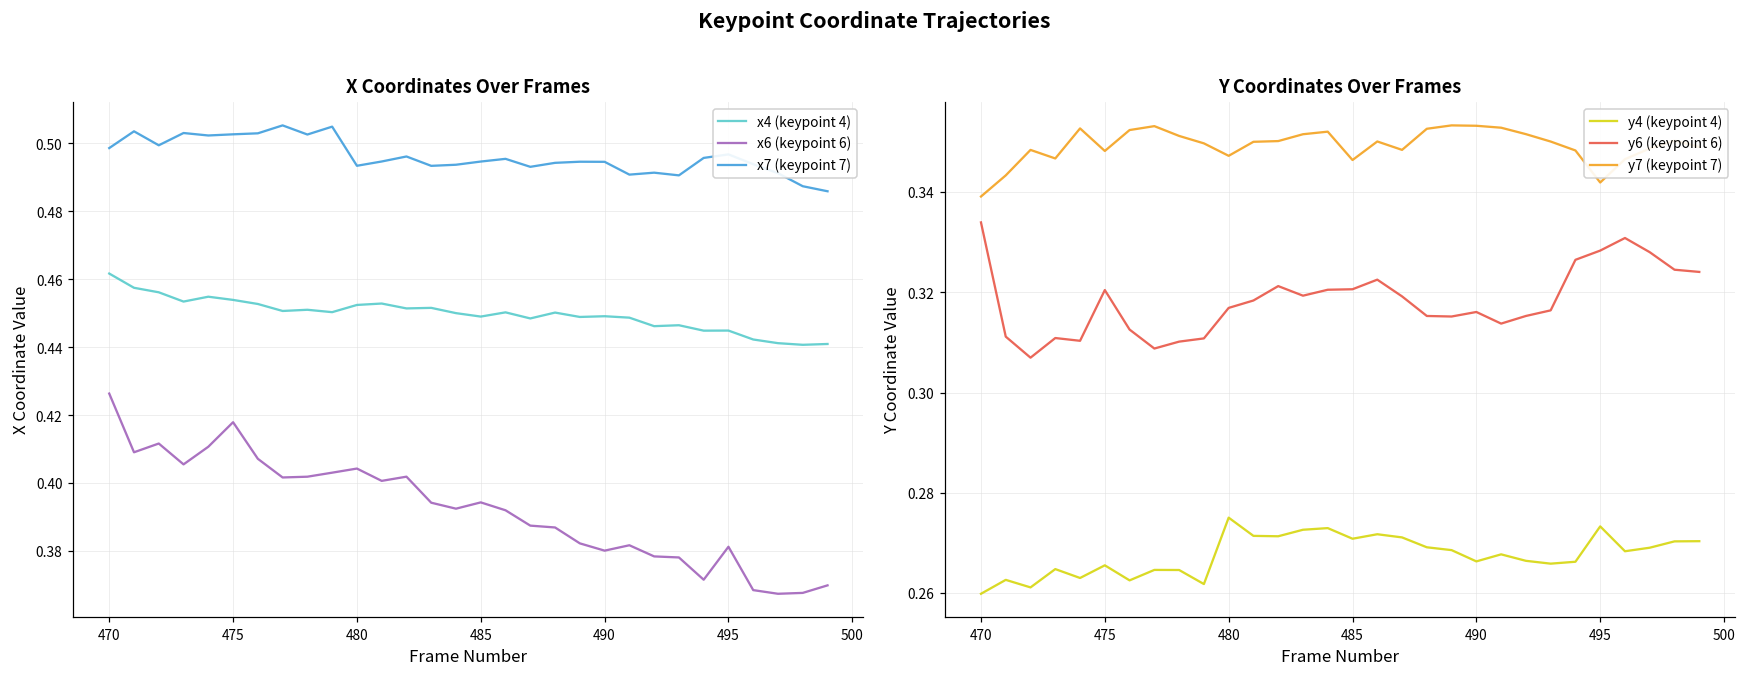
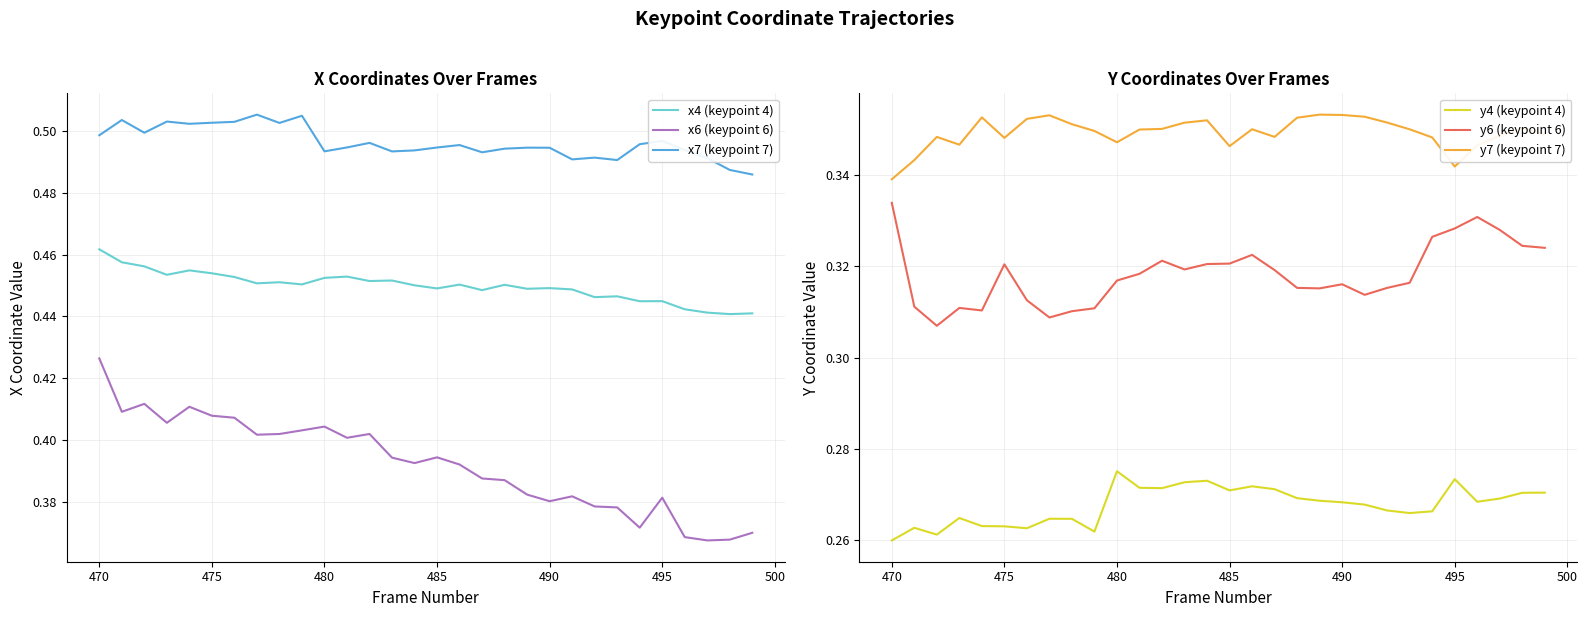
  {
    "X Coordinates Over Frames": {
      "x6 (keypoint 6)": {
        "470": 0.426,
-       "475": 0.418,
+       "475": 0.408,
        "480": 0.404,
        "485": 0.394,
        "490": 0.380,
        "495": 0.381
      }
    },
    "Y Coordinates Over Frames": {
      "y4 (keypoint 4)": {
        "470": 0.260,
-       "475": 0.266,
+       "475": 0.263,
        "480": 0.275,
        "485": 0.271,
-       "490": 0.266,
+       "490": 0.268,
        "495": 0.273
      },
      "y6 (keypoint 6)": {
        "470": 0.334,
        "475": 0.320,
        "480": 0.317,
        "485": 0.321,
        "490": 0.316,
        "495": 0.328
      },
      "y7 (keypoint 7)": {
        "470": 0.339,
        "475": 0.348,
        "480": 0.347,
        "485": 0.346,
        "490": 0.353,
        "495": 0.342
      }
    }
  }
